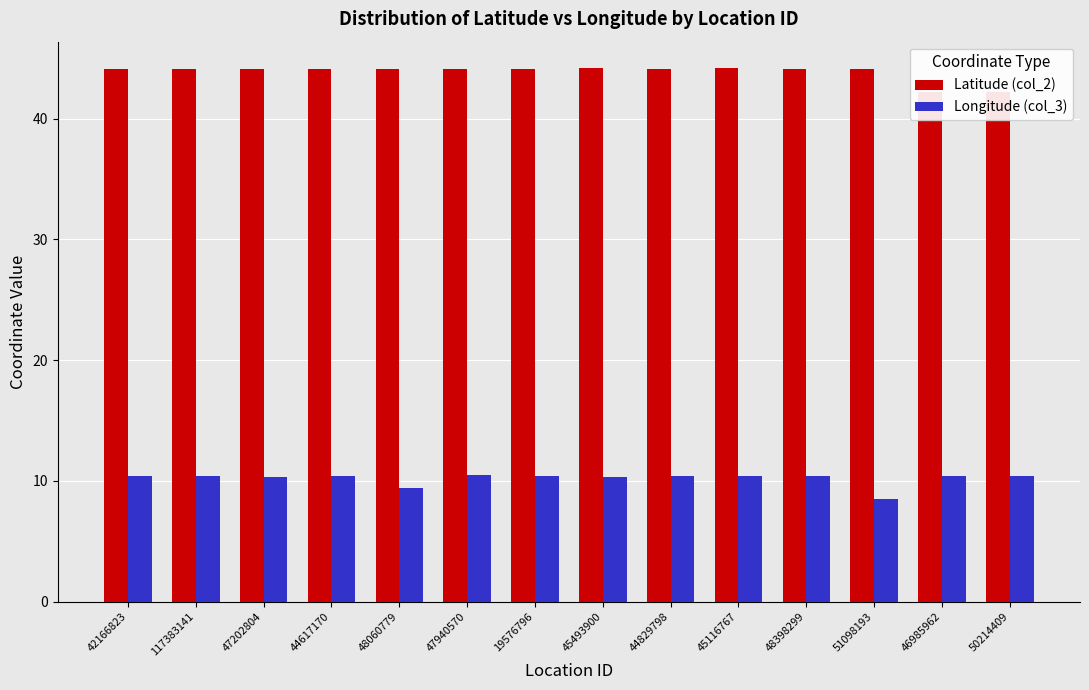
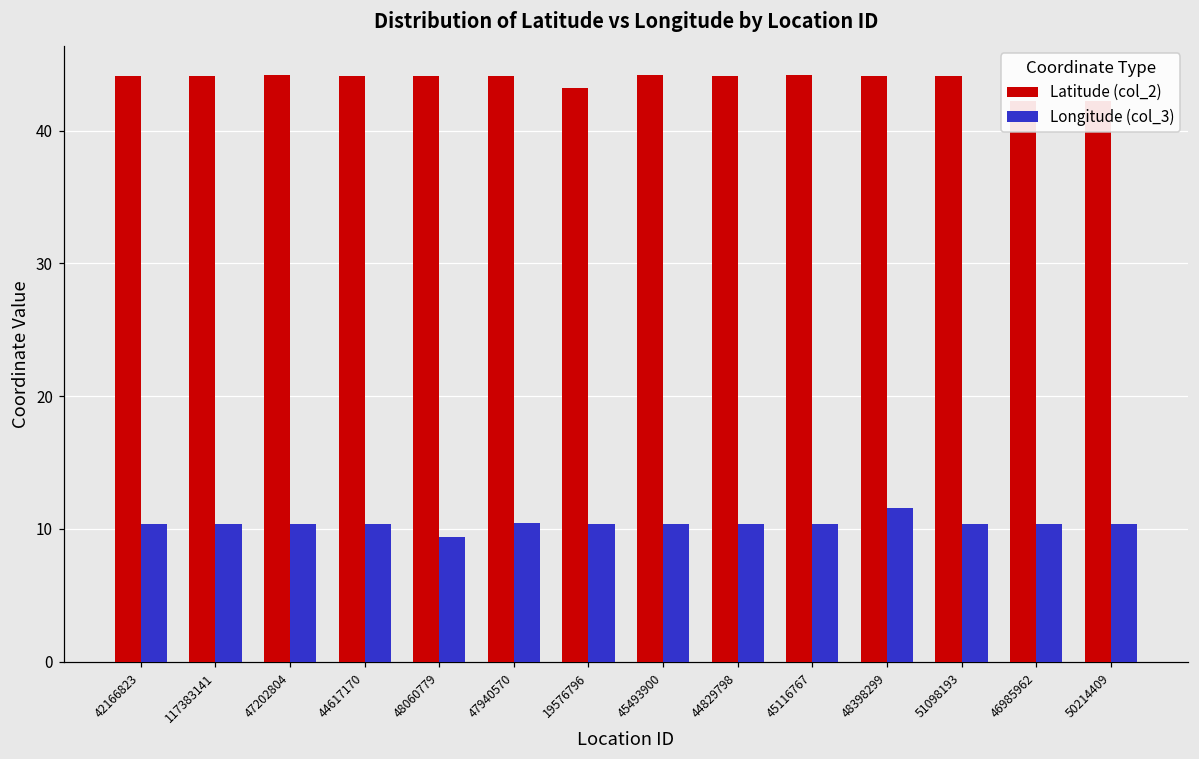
  {
    "Latitude (col_2)": {
      "42166823": 44.1,
      "117383141": 44.1,
      "47202804": 44.2,
      "44617170": 44.1,
      "48060779": 44.1,
      "47940570": 44.1,
-     "19576796": 44.1,
+     "19576796": 43.2,
      "45493900": 44.2,
      "44829798": 44.1,
      "45116767": 44.2,
      "48398299": 44.1,
      "51098193": 44.1
    },
    "Longitude (col_3)": {
      "42166823": 10.4,
      "117383141": 10.4,
      "47202804": 10.4,
      "44617170": 10.4,
      "48060779": 9.4,
      "47940570": 10.5,
      "19576796": 10.4,
      "45493900": 10.3,
      "44829798": 10.4,
      "45116767": 10.4,
-     "48398299": 10.4,
-     "51098193": 8.5,
+     "48398299": 11.6,
+     "51098193": 10.4,
      "46985962": 10.4,
      "50214409": 10.4
    }
  }
